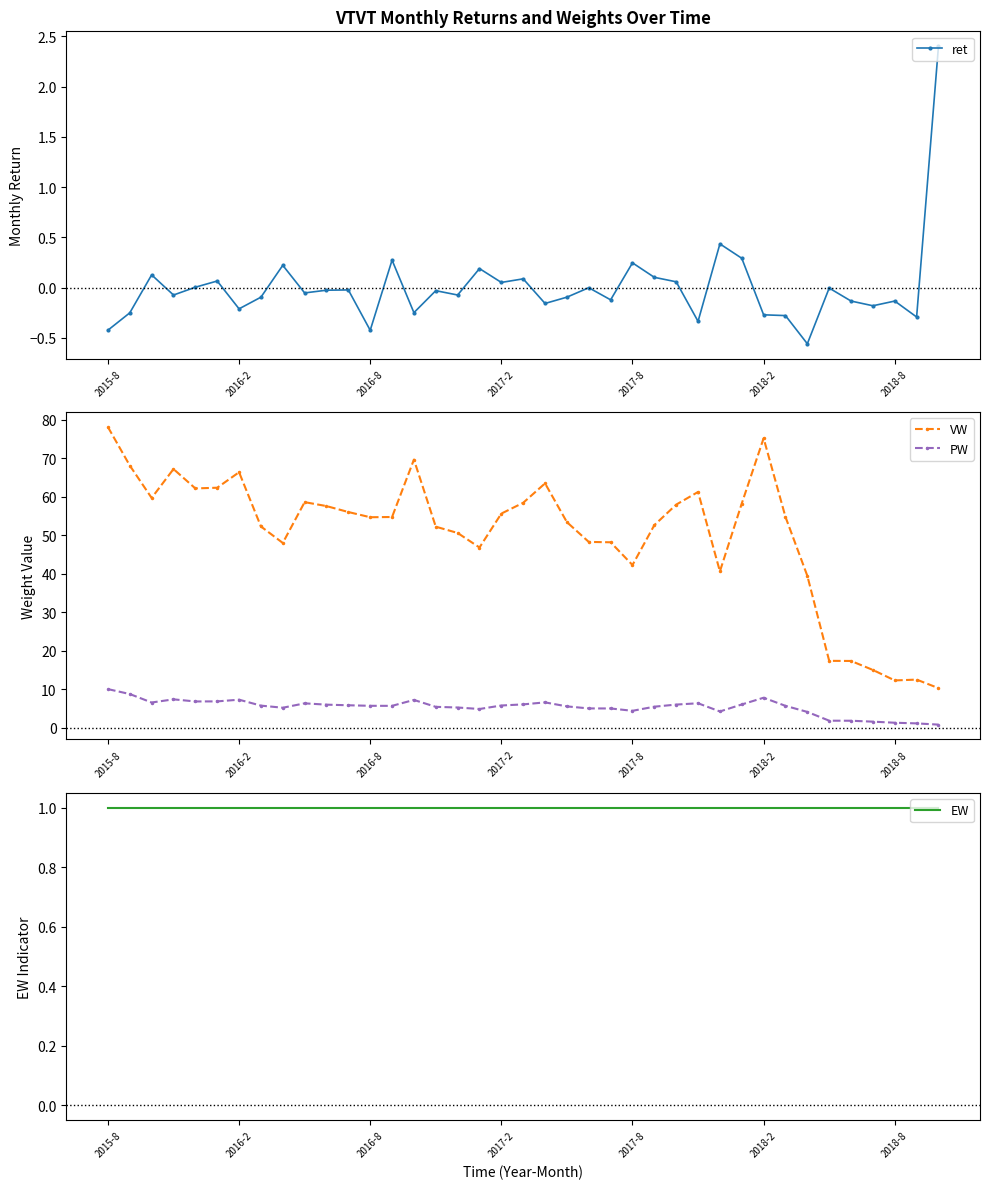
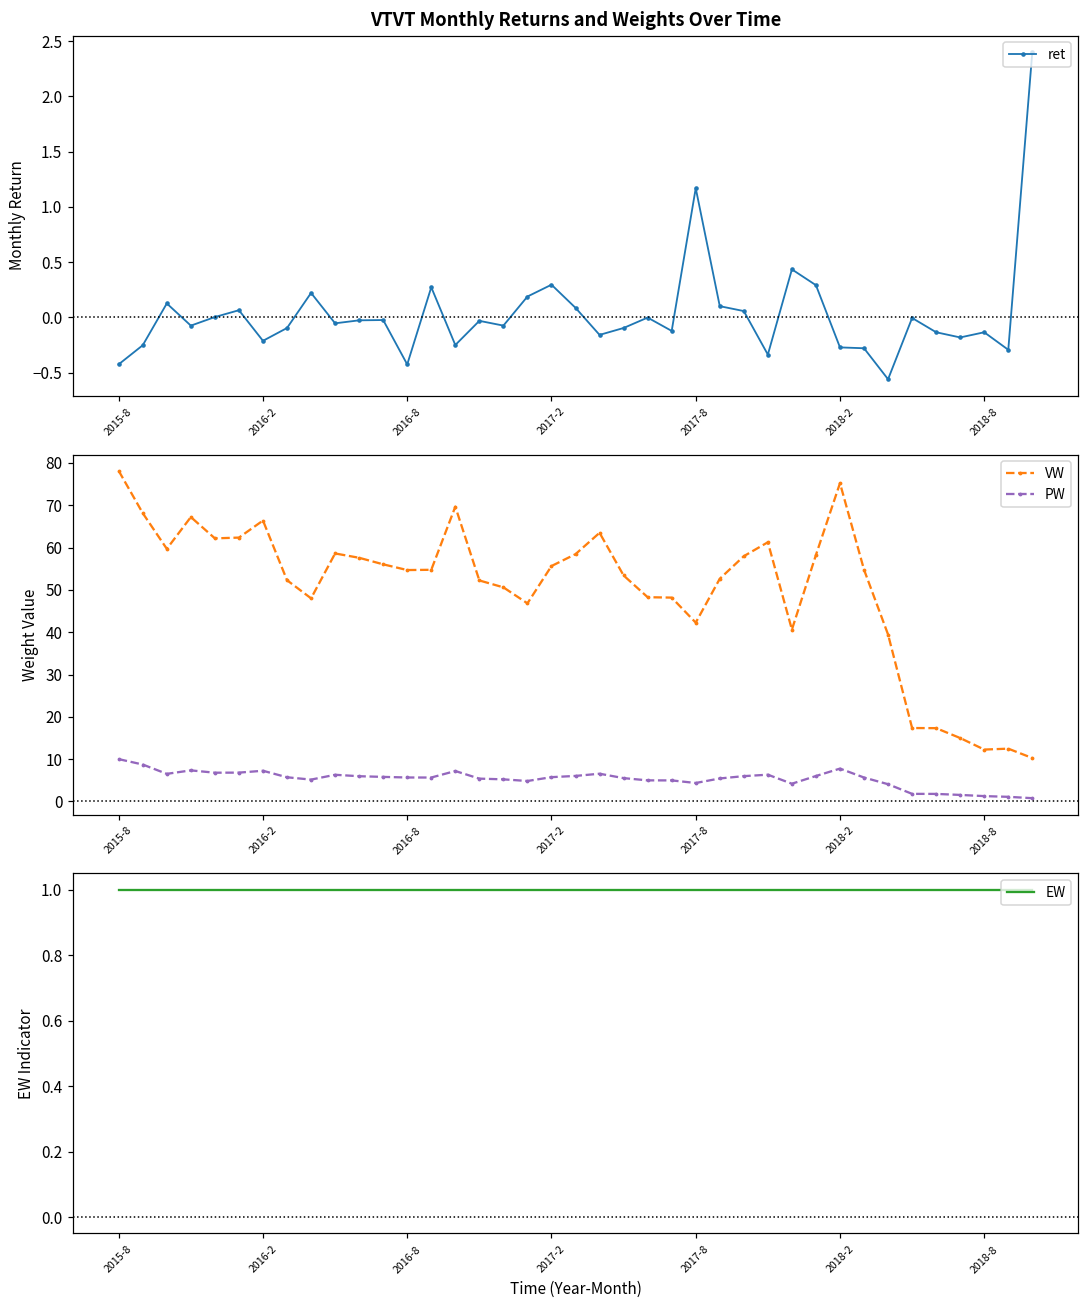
  {
    "VTVT Monthly Returns and Weights Over Time": {
      "2015-8": -0.43,
      "2016-2": -0.21,
      "2016-8": -0.43,
-     "2017-2": 0.05,
-     "2017-8": 0.25,
+     "2017-2": 0.30,
+     "2017-8": 1.17,
      "2018-2": -0.27,
      "2018-8": -0.13
    }
  }
